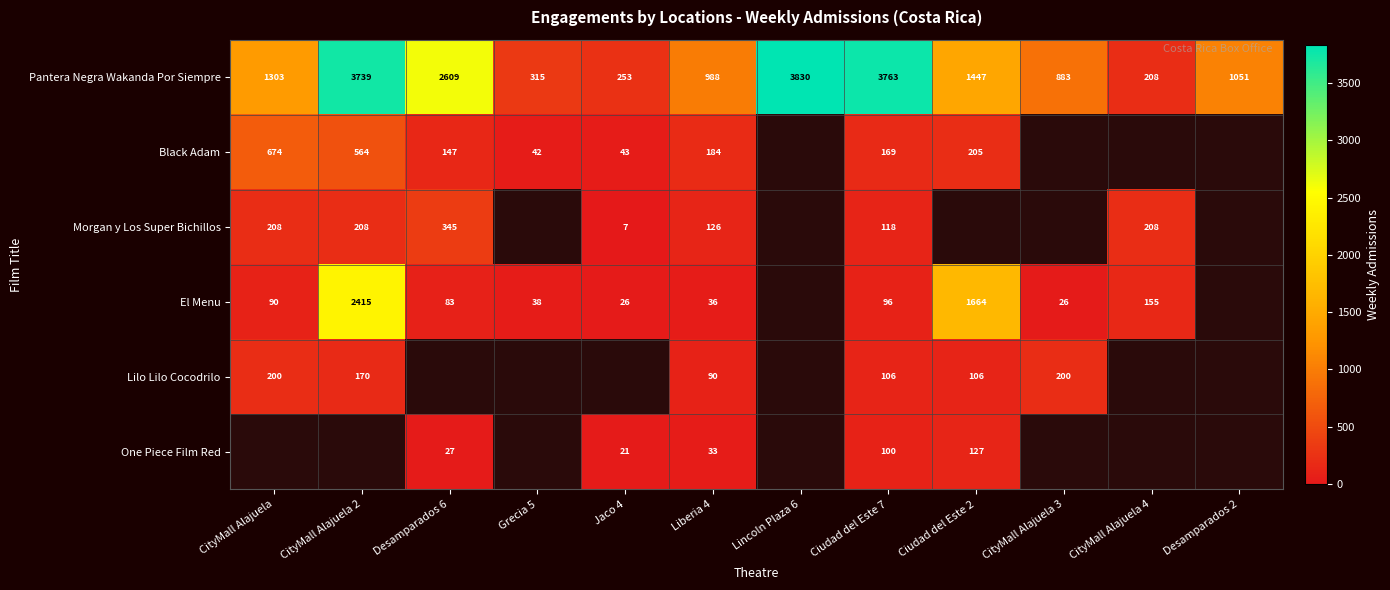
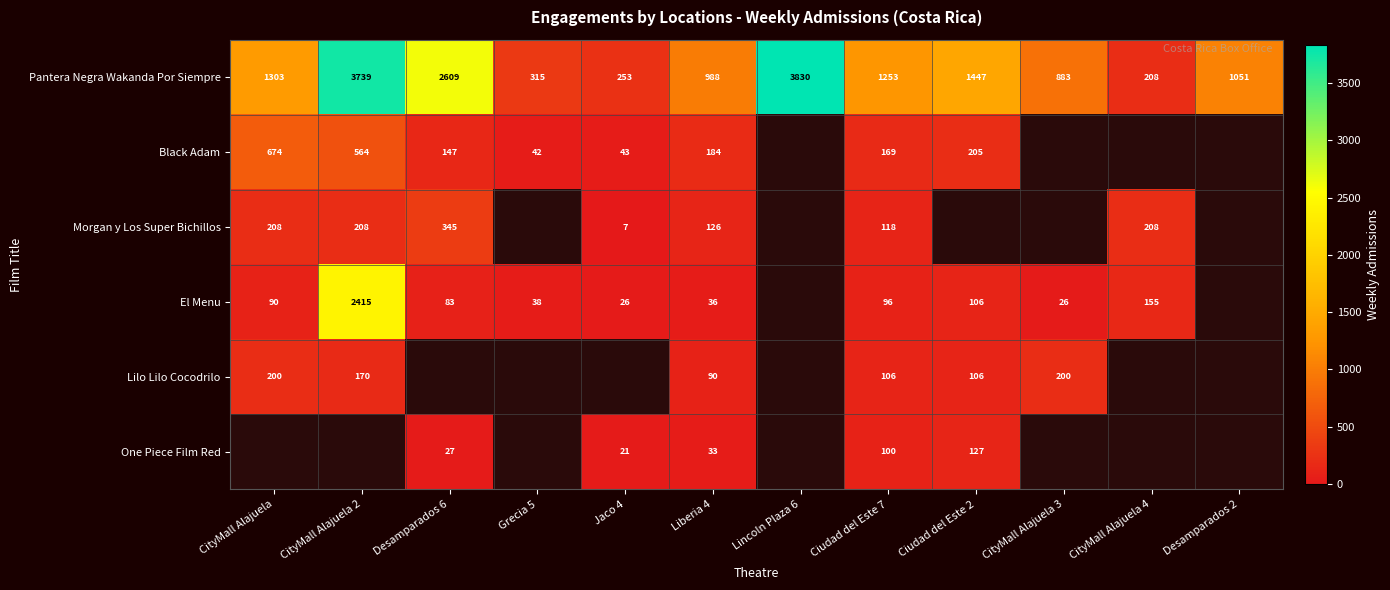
  {
    "Pantera Negra Wakanda Por Siempre": {
      "CityMall Alajuela": 1303,
      "CityMall Alajuela 2": 3739,
      "Desamparados 6": 2609,
      "Grecia 5": 315,
      "Jaco 4": 253,
      "Liberia 4": 988,
      "Lincoln Plaza 6": 3830,
-     "Ciudad del Este 7": 3763,
+     "Ciudad del Este 7": 1253,
      "Ciudad del Este 2": 1447,
      "CityMall Alajuela 3": 883,
      "CityMall Alajuela 4": 208
    },
    "Black Adam": {
      "CityMall Alajuela": 674,
      "CityMall Alajuela 2": 564,
      "Desamparados 6": 147,
      "Grecia 5": 42,
      "Jaco 4": 43,
      "Liberia 4": 184,
      "Ciudad del Este 7": 169,
      "Ciudad del Este 2": 205
    },
    "Morgan y Los Super Bichillos": {
      "CityMall Alajuela": 208,
      "CityMall Alajuela 2": 208,
      "Desamparados 6": 345,
      "Jaco 4": 7,
      "Liberia 4": 126,
      "Ciudad del Este 7": 118,
      "CityMall Alajuela 4": 208
    },
    "El Menu": {
      "CityMall Alajuela": 90,
      "CityMall Alajuela 2": 2415,
      "Desamparados 6": 83,
      "Grecia 5": 38,
      "Jaco 4": 26,
      "Liberia 4": 36,
      "Ciudad del Este 7": 96,
-     "Ciudad del Este 2": 1664,
+     "Ciudad del Este 2": 106,
      "CityMall Alajuela 3": 26,
      "CityMall Alajuela 4": 155
    },
    "Lilo Lilo Cocodrilo": {
      "CityMall Alajuela": 200,
      "CityMall Alajuela 2": 170,
      "Liberia 4": 90,
      "Ciudad del Este 7": 106,
      "Ciudad del Este 2": 106,
      "CityMall Alajuela 3": 200
    },
    "One Piece Film Red": {
      "Desamparados 6": 27,
      "Jaco 4": 21,
      "Liberia 4": 33,
      "Ciudad del Este 7": 100,
      "Ciudad del Este 2": 127
    }
  }
